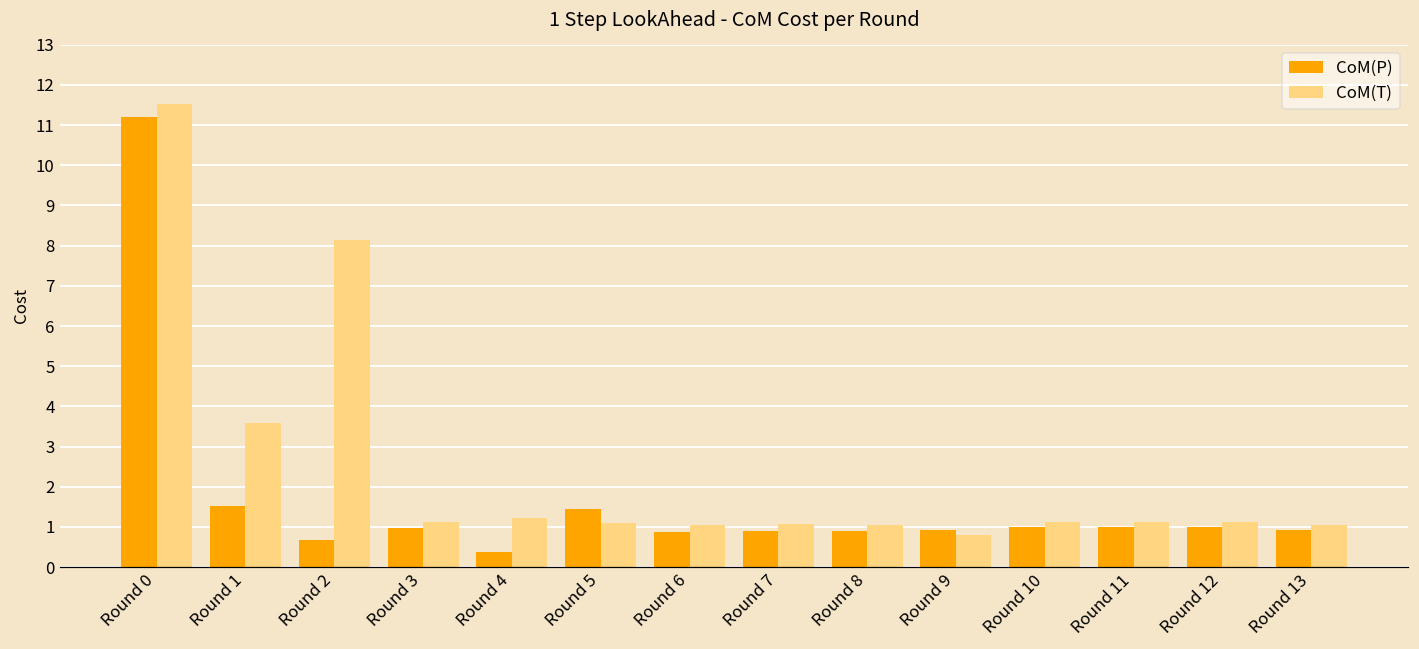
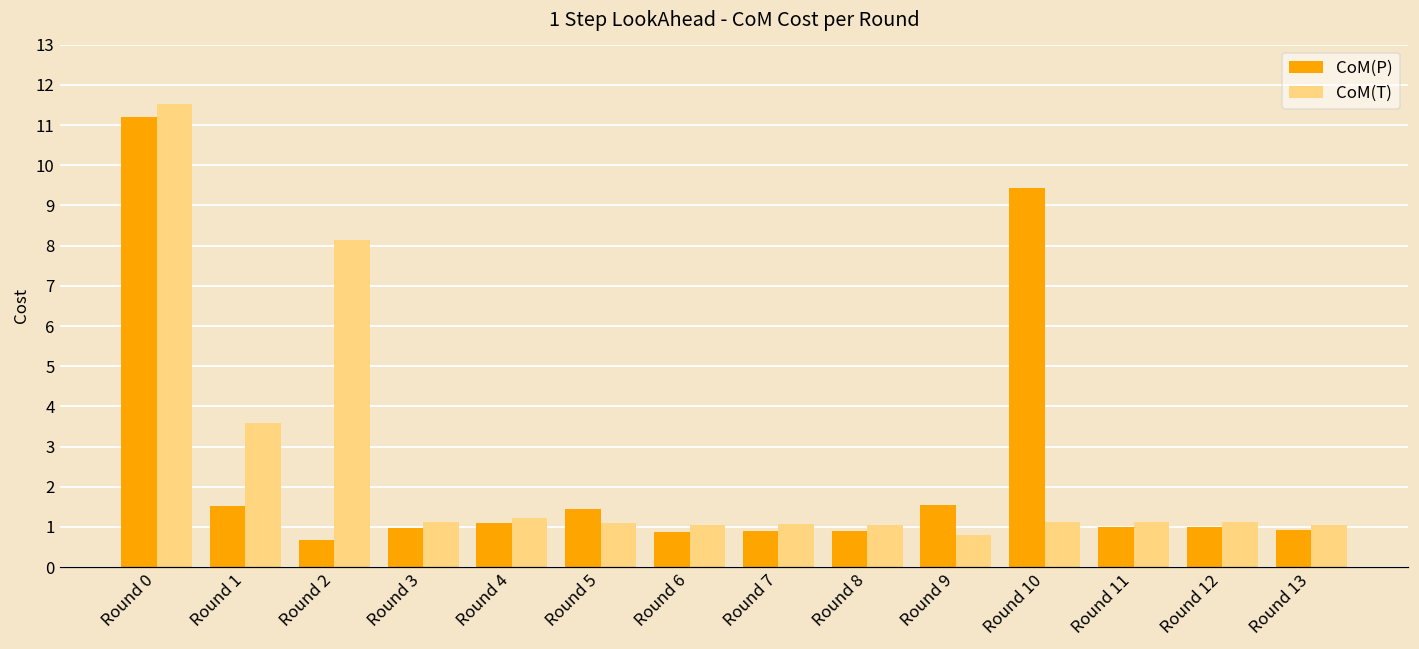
  {
    "CoM(P)": {
      "Round 0": 11.2,
      "Round 1": 1.5,
      "Round 2": 0.7,
      "Round 3": 1.0,
-     "Round 4": 0.4,
+     "Round 4": 1.1,
      "Round 5": 1.4,
      "Round 6": 0.9,
      "Round 7": 0.9,
      "Round 8": 0.9,
-     "Round 9": 0.9,
-     "Round 10": 1.0,
+     "Round 9": 1.5,
+     "Round 10": 9.4,
      "Round 11": 1.0,
      "Round 12": 1.0,
      "Round 13": 0.9
    },
    "CoM(T)": {
      "Round 0": 11.5,
      "Round 1": 3.6,
      "Round 2": 8.1,
      "Round 3": 1.1,
      "Round 4": 1.2,
      "Round 5": 1.1,
      "Round 6": 1.0,
      "Round 7": 1.1,
      "Round 8": 1.0,
      "Round 9": 0.8,
      "Round 10": 1.1,
      "Round 11": 1.1,
      "Round 12": 1.1,
      "Round 13": 1.1
    }
  }
